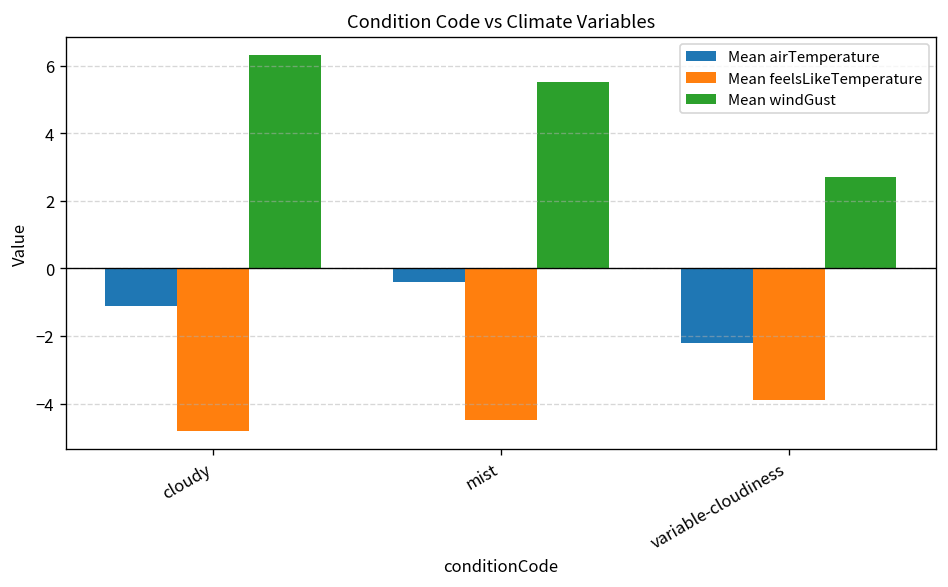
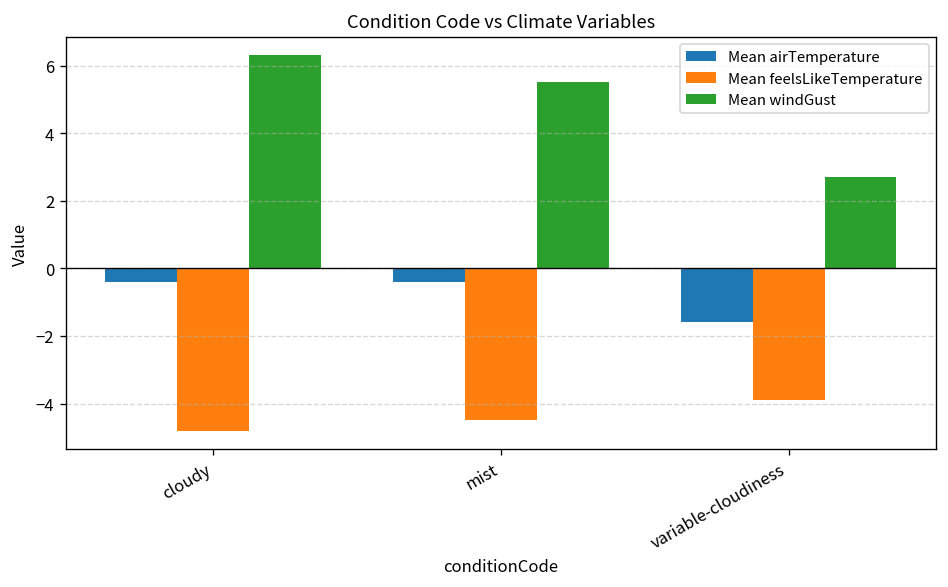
  {
    "Mean airTemperature": {
-     "cloudy": -1.1,
+     "cloudy": -0.4,
      "mist": -0.4,
-     "variable-cloudiness": -2.2
+     "variable-cloudiness": -1.6
    },
    "Mean feelsLikeTemperature": {
      "cloudy": -4.8,
      "mist": -4.5,
      "variable-cloudiness": -3.9
    },
    "Mean windGust": {
      "cloudy": 6.3,
      "mist": 5.5,
      "variable-cloudiness": 2.7
    }
  }
